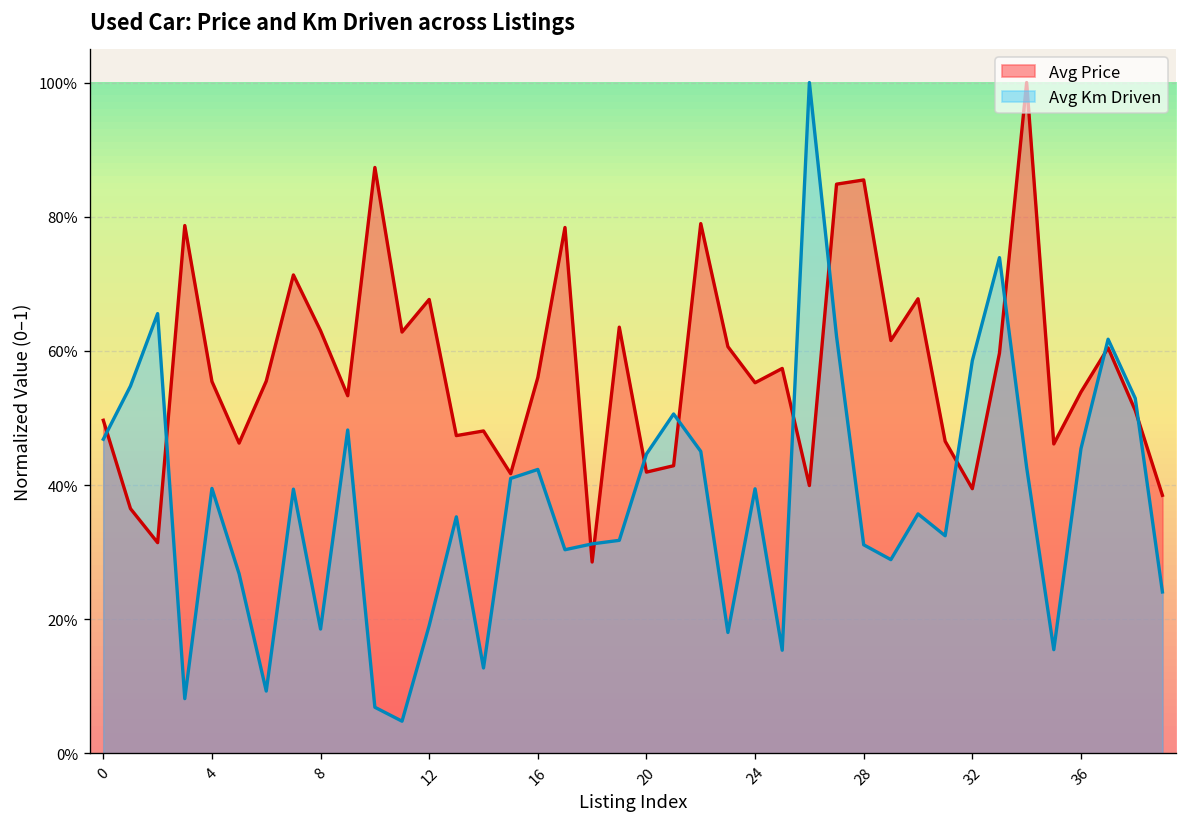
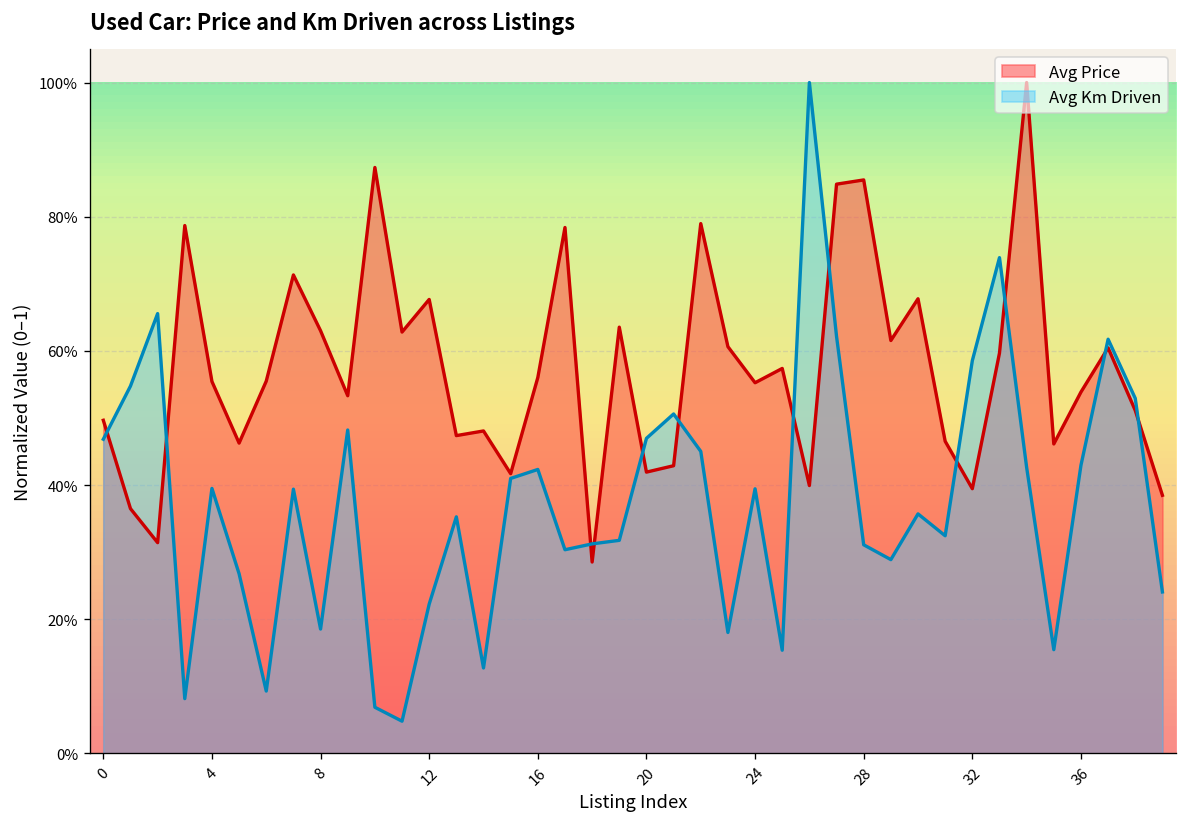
  {
    "Avg Price": {
      "0": "50%",
      "4": "55%",
      "8": "63%",
      "12": "68%",
      "16": "56%",
      "20": "42%",
      "24": "55%",
      "28": "85%",
      "32": "39%",
      "36": "54%"
    },
    "Avg Km Driven": {
      "0": "47%",
      "4": "39%",
      "8": "19%",
-     "12": "19%",
+     "12": "22%",
      "16": "42%",
-     "20": "45%",
+     "20": "47%",
      "24": "39%",
      "28": "31%",
      "32": "59%",
-     "36": "45%"
+     "36": "43%"
    }
  }
